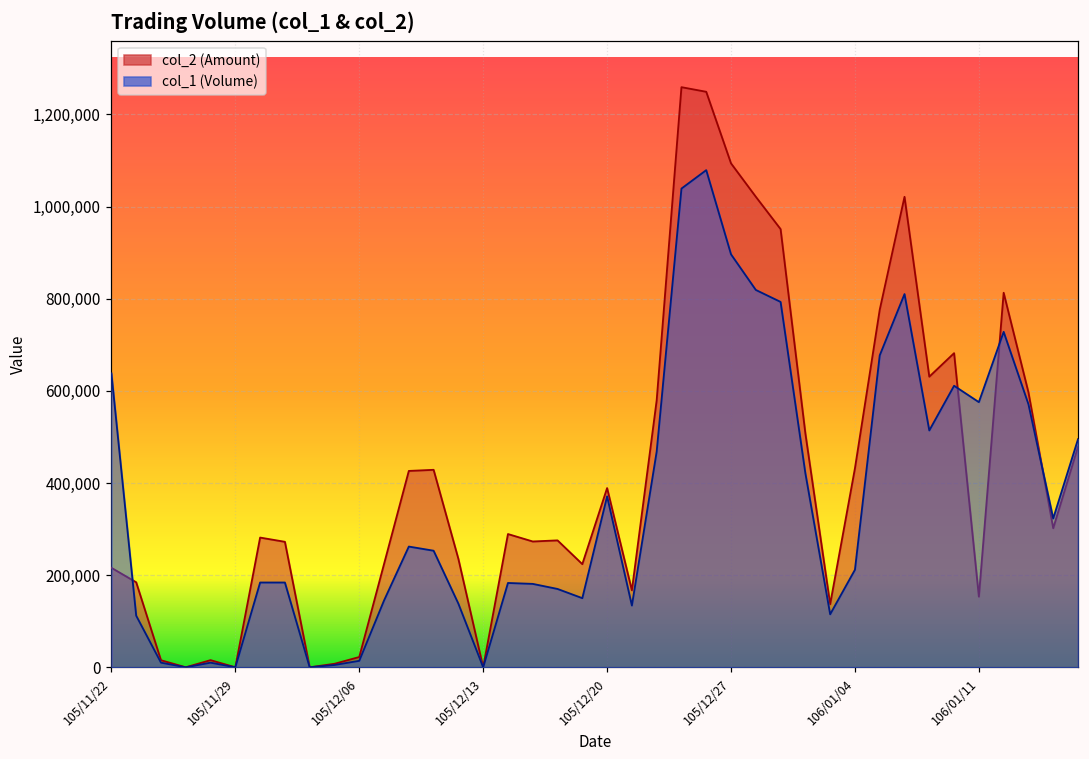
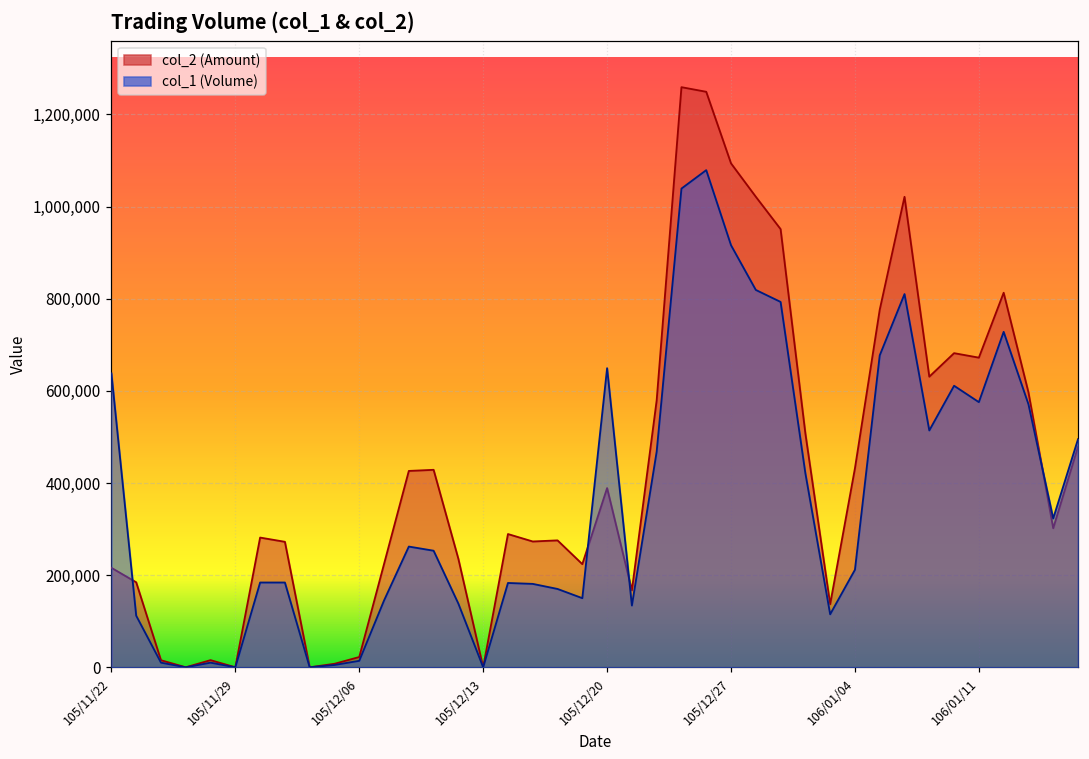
  {
    "col_2 (Amount)": {
      "105/11/22": "220,000",
      "105/12/06": "20,000",
      "105/12/20": "390,000",
      "105/12/27": "1,090,000",
      "106/01/04": "430,000",
-     "106/01/11": "150,000"
+     "106/01/11": "670,000"
    },
    "col_1 (Volume)": {
      "105/11/22": "640,000",
      "105/12/06": "10,000",
-     "105/12/20": "370,000",
-     "105/12/27": "900,000",
+     "105/12/20": "650,000",
+     "105/12/27": "920,000",
      "106/01/04": "210,000",
      "106/01/11": "580,000"
    }
  }
